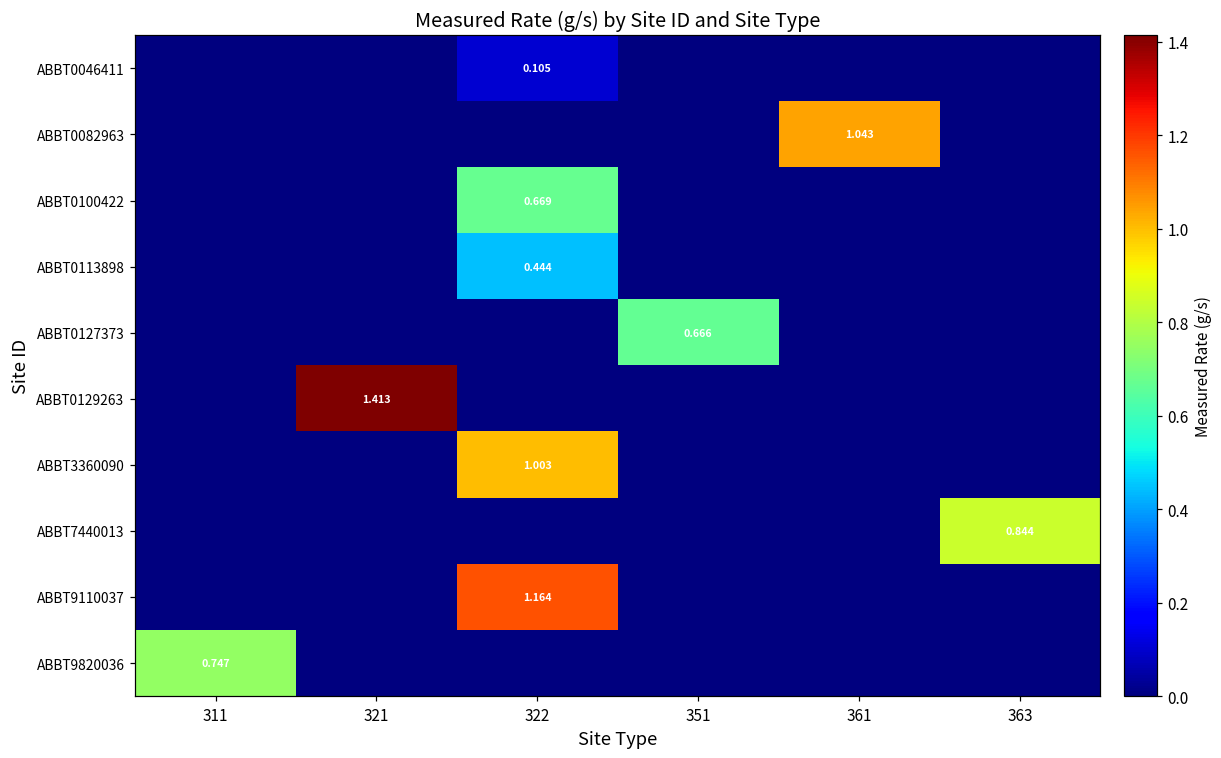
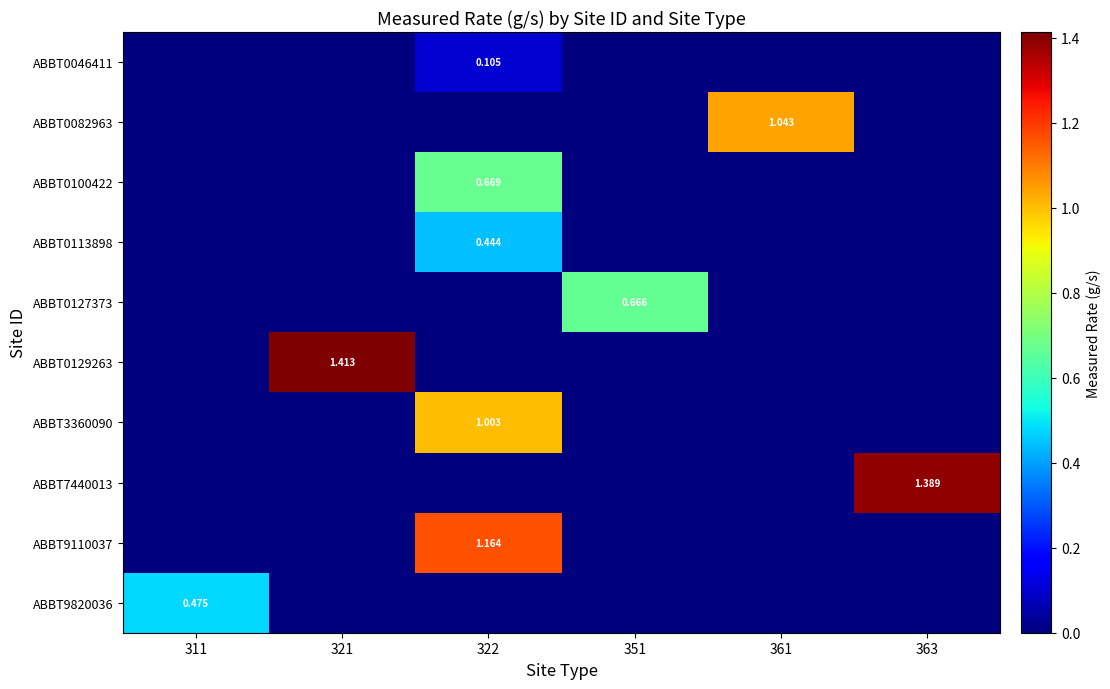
  {
    "ABBT0046411": {
      "322": 0.105
    },
    "ABBT0082963": {
      "361": 1.043
    },
    "ABBT0100422": {
      "322": 0.669
    },
    "ABBT0113898": {
      "322": 0.444
    },
    "ABBT0127373": {
      "351": 0.666
    },
    "ABBT0129263": {
      "321": 1.413
    },
    "ABBT3360090": {
      "322": 1.003
    },
    "ABBT7440013": {
-     "363": 0.844
+     "363": 1.389
    },
    "ABBT9110037": {
      "322": 1.164
    },
    "ABBT9820036": {
-     "311": 0.747
+     "311": 0.475
    }
  }
